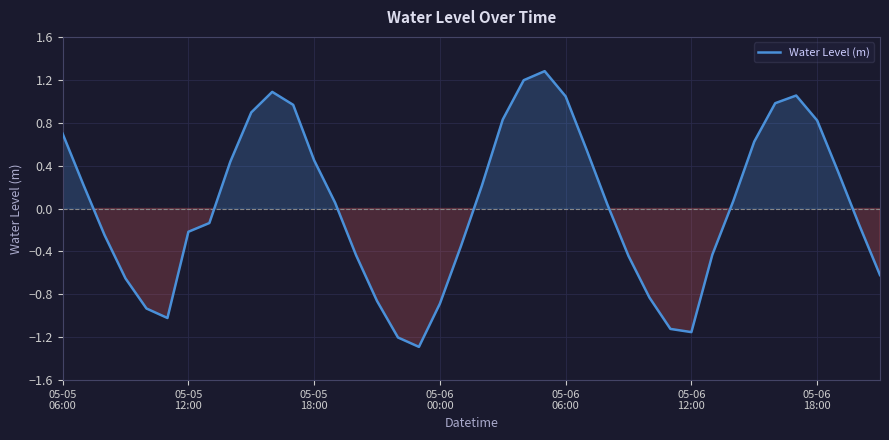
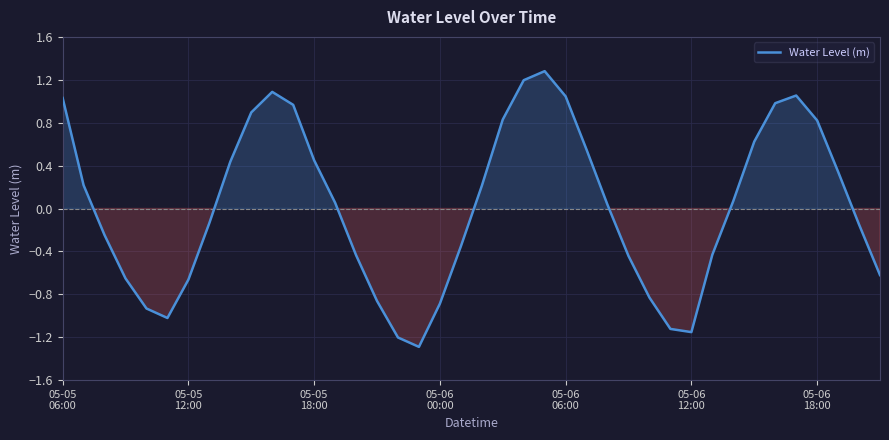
  {
-   "05-05 06:00": 0.70,
-   "05-05 12:00": -0.22,
+   "05-05 06:00": 1.03,
+   "05-05 12:00": -0.66,
    "05-05 18:00": 0.45,
    "05-06 00:00": -0.89,
    "05-06 06:00": 1.05,
    "05-06 12:00": -1.15,
    "05-06 18:00": 0.82
  }
